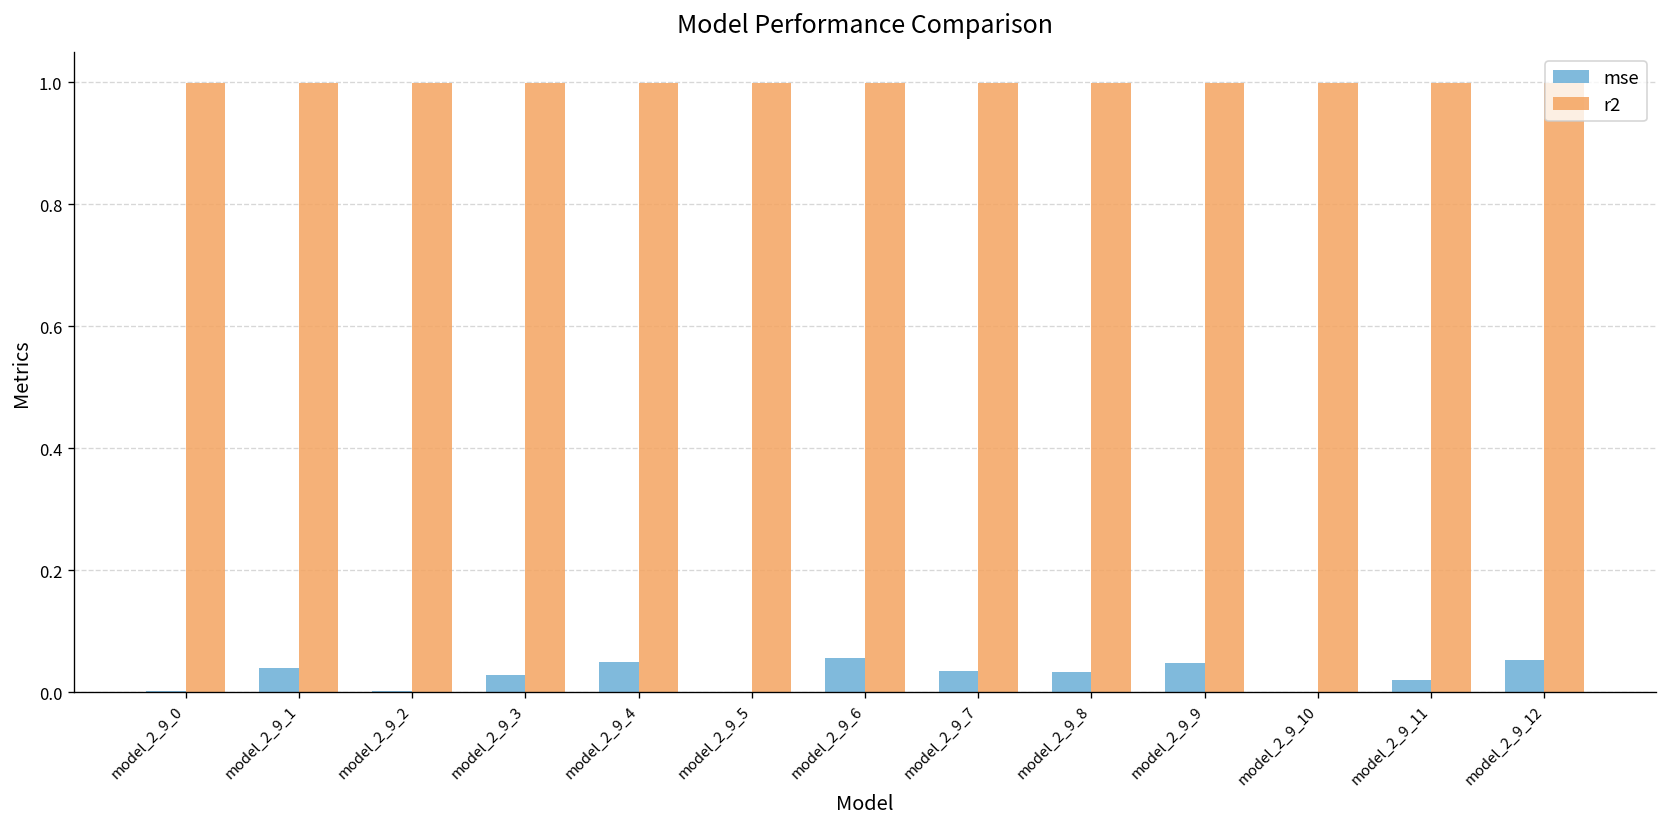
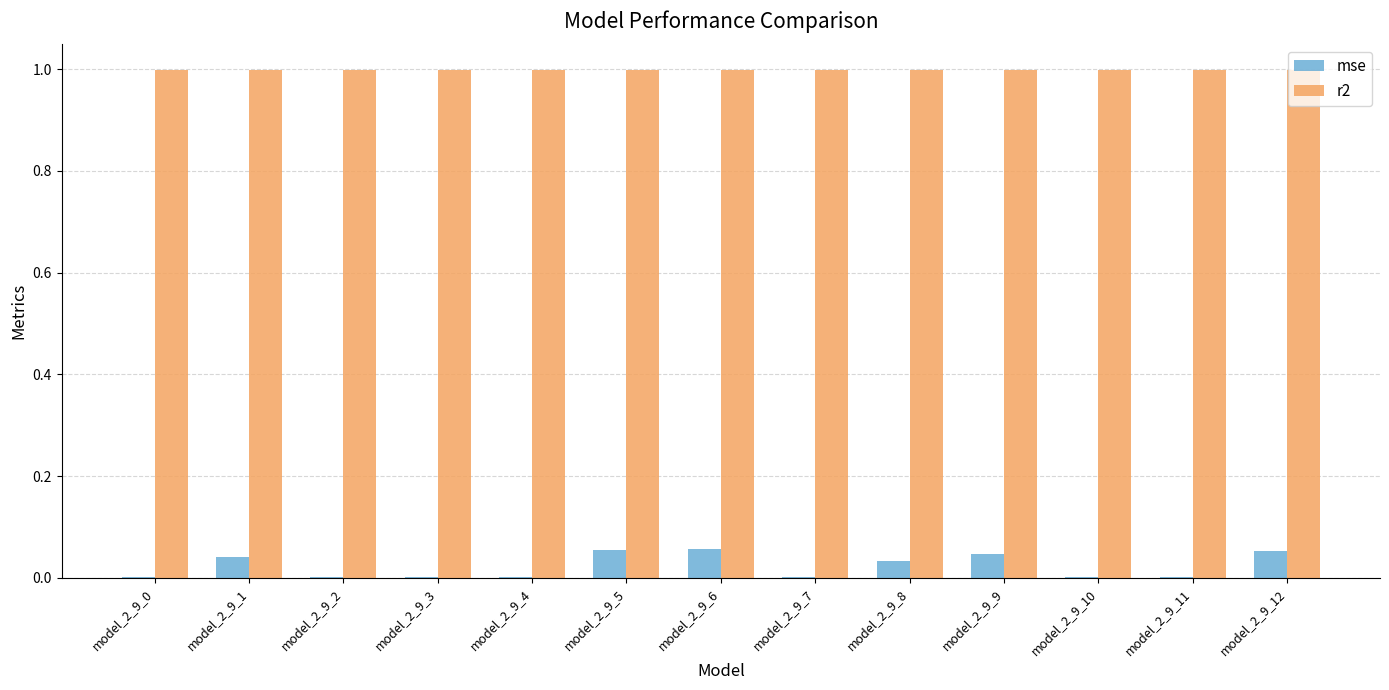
  {
    "mse": {
      "model_2_9_1": 0.04,
-     "model_2_9_3": 0.03,
-     "model_2_9_4": 0.05,
-     "model_2_9_5": 0.00,
+     "model_2_9_3": 0.00,
+     "model_2_9_4": 0.00,
+     "model_2_9_5": 0.05,
      "model_2_9_6": 0.06,
-     "model_2_9_7": 0.04,
+     "model_2_9_7": 0.00,
      "model_2_9_8": 0.03,
      "model_2_9_9": 0.05,
-     "model_2_9_11": 0.02,
+     "model_2_9_11": 0.00,
      "model_2_9_12": 0.05
    },
    "r2": {
      "model_2_9_0": 1.00,
      "model_2_9_1": 1.00,
      "model_2_9_2": 1.00,
      "model_2_9_3": 1.00,
      "model_2_9_4": 1.00,
      "model_2_9_5": 1.00,
      "model_2_9_6": 1.00,
      "model_2_9_7": 1.00,
      "model_2_9_8": 1.00,
      "model_2_9_9": 1.00,
      "model_2_9_10": 1.00,
      "model_2_9_11": 1.00
    }
  }
